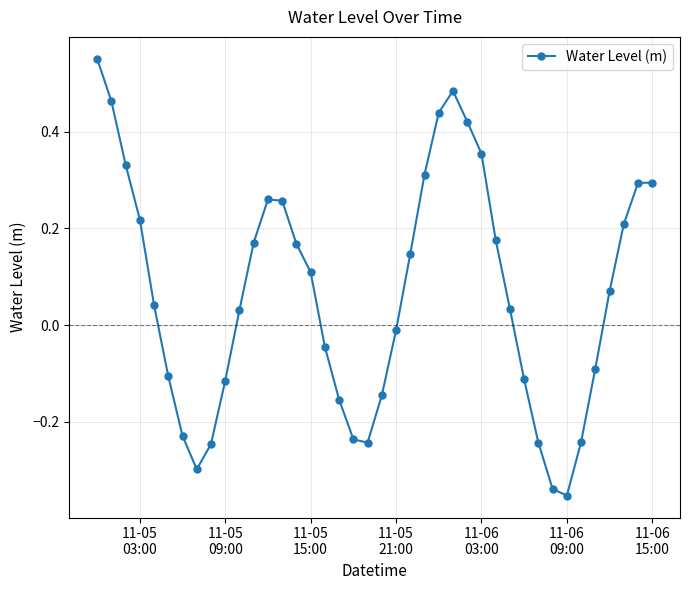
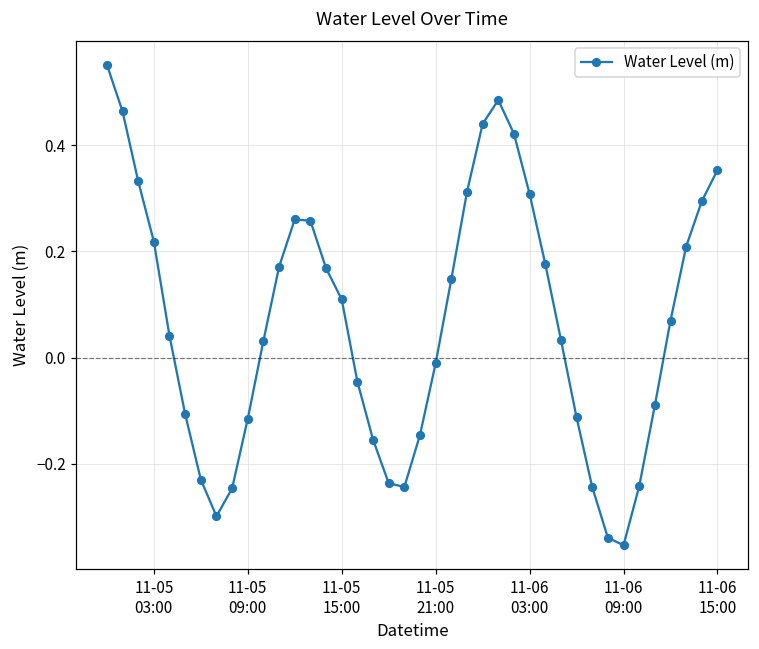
  {
    "11-05 03:00": 0.22,
    "11-05 09:00": -0.12,
    "11-05 15:00": 0.11,
    "11-05 21:00": -0.01,
-   "11-06 03:00": 0.36,
+   "11-06 03:00": 0.31,
    "11-06 09:00": -0.35,
-   "11-06 15:00": 0.29
+   "11-06 15:00": 0.35
  }
